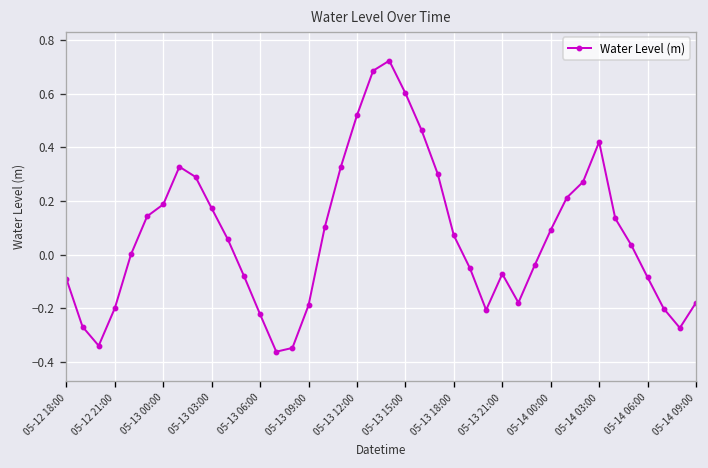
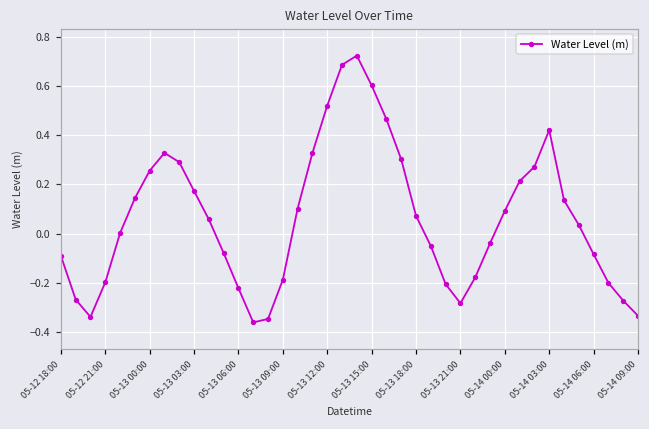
  {
    "05-12 18:00": -0.09,
    "05-12 21:00": -0.20,
-   "05-13 00:00": 0.19,
+   "05-13 00:00": 0.26,
    "05-13 03:00": 0.17,
    "05-13 06:00": -0.22,
    "05-13 09:00": -0.19,
    "05-13 12:00": 0.52,
    "05-13 15:00": 0.60,
    "05-13 18:00": 0.07,
-   "05-13 21:00": -0.07,
+   "05-13 21:00": -0.28,
    "05-14 00:00": 0.09,
    "05-14 03:00": 0.42,
    "05-14 06:00": -0.08,
-   "05-14 09:00": -0.18
+   "05-14 09:00": -0.33
  }
